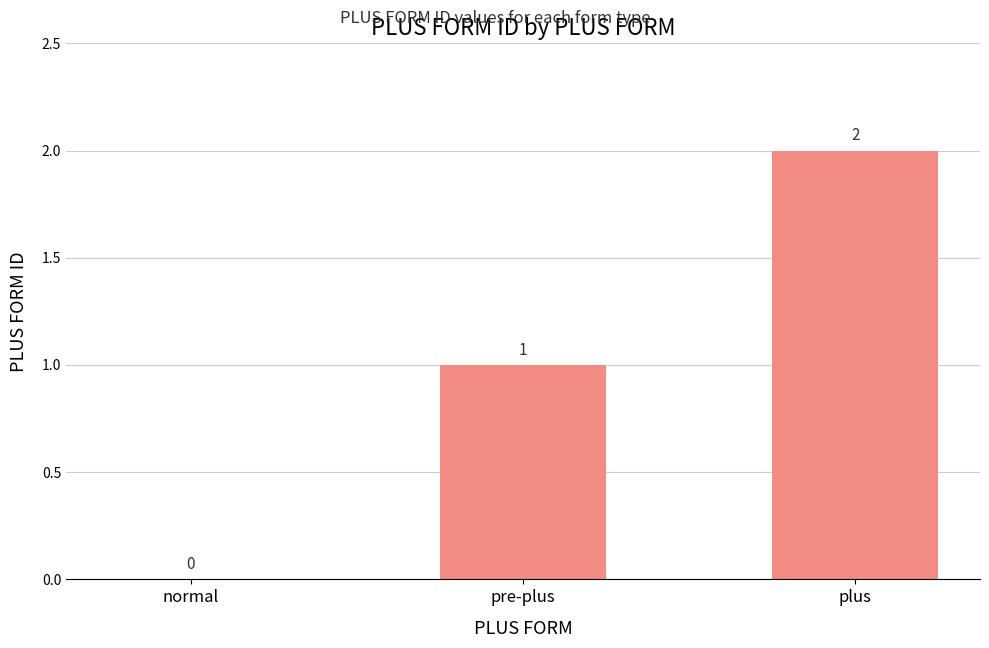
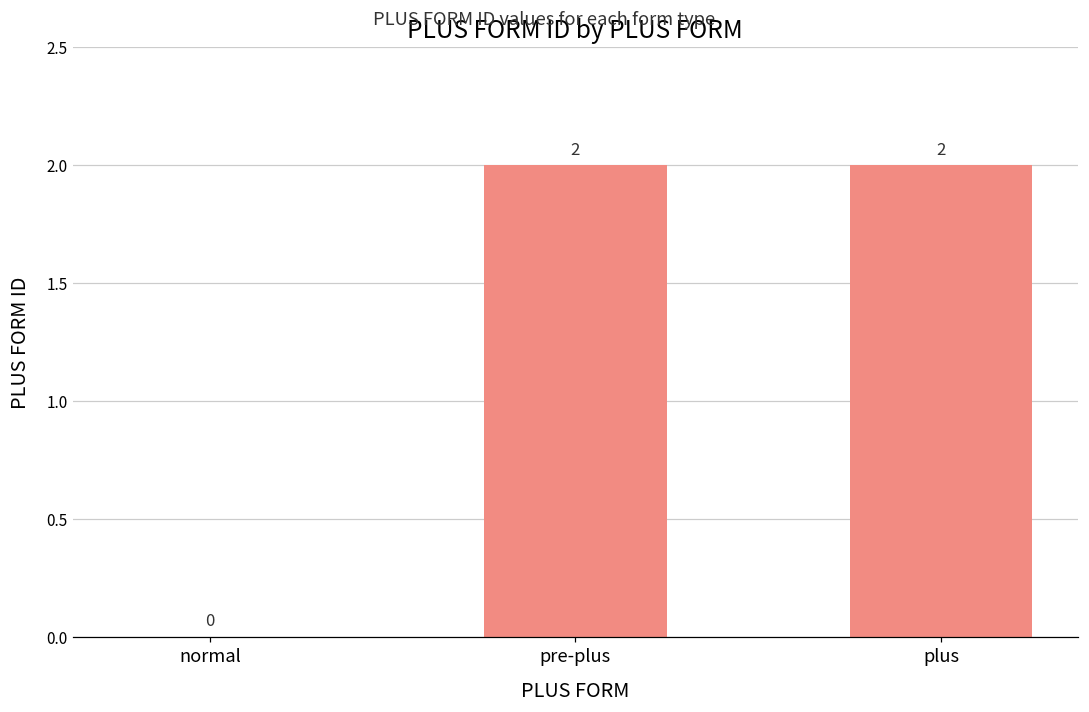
  {
    "normal": 0,
-   "pre-plus": 1,
+   "pre-plus": 2,
    "plus": 2
  }
